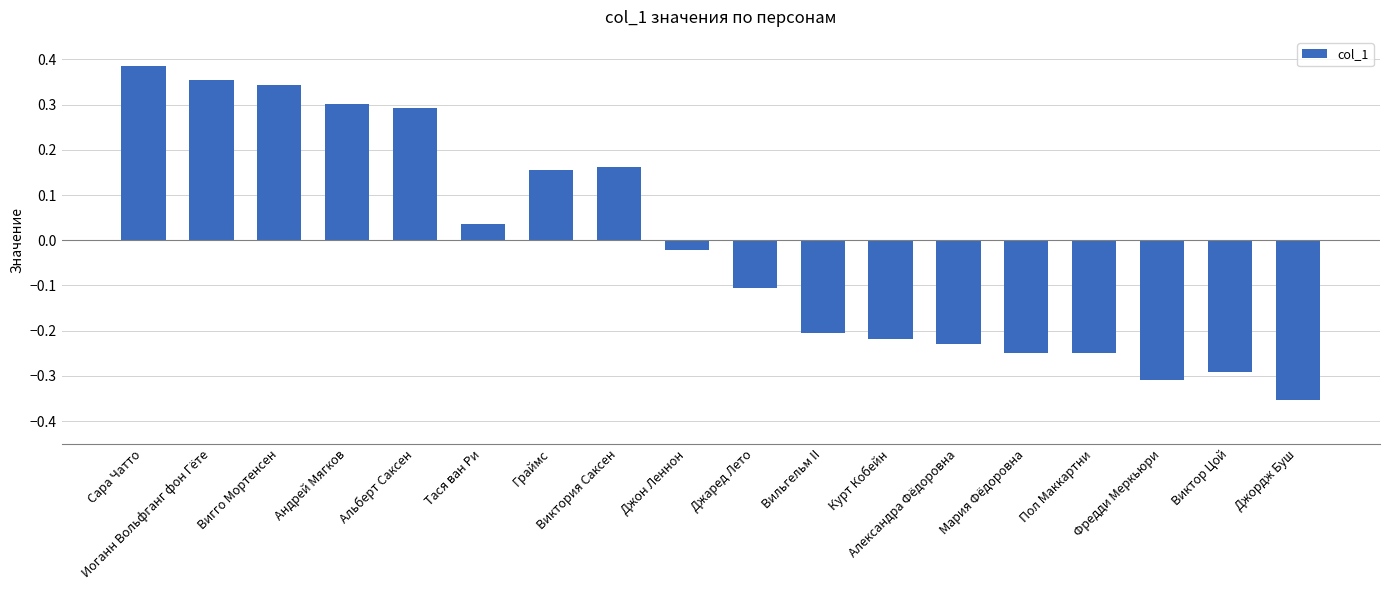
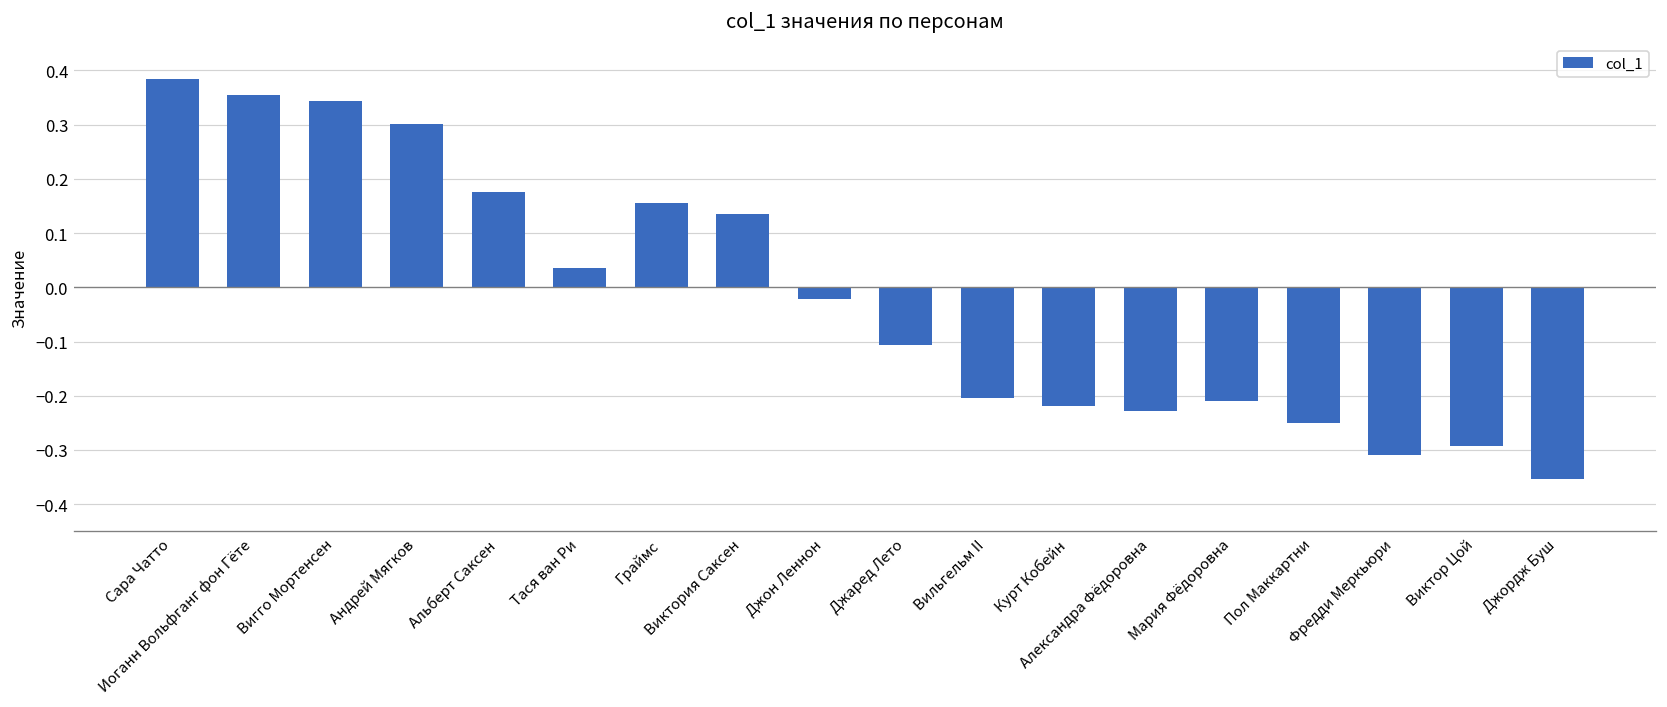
  {
    "Сара Чатто": 0.39,
    "Иоганн Вольфганг фон Гёте": 0.35,
    "Вигго Мортенсен": 0.34,
    "Андрей Мягков": 0.30,
-   "Альберт Саксен": 0.29,
+   "Альберт Саксен": 0.18,
    "Тася ван Ри": 0.04,
    "Граймс": 0.16,
-   "Виктория Саксен": 0.16,
+   "Виктория Саксен": 0.14,
    "Джон Леннон": -0.02,
    "Джаред Лето": -0.11,
    "Вильгельм II": -0.21,
    "Курт Кобейн": -0.22,
    "Александра Фёдоровна": -0.23,
-   "Мария Фёдоровна": -0.25,
+   "Мария Фёдоровна": -0.21,
    "Пол Маккартни": -0.25,
    "Фредди Меркьюри": -0.31,
    "Виктор Цой": -0.29,
    "Джордж Буш": -0.35
  }
